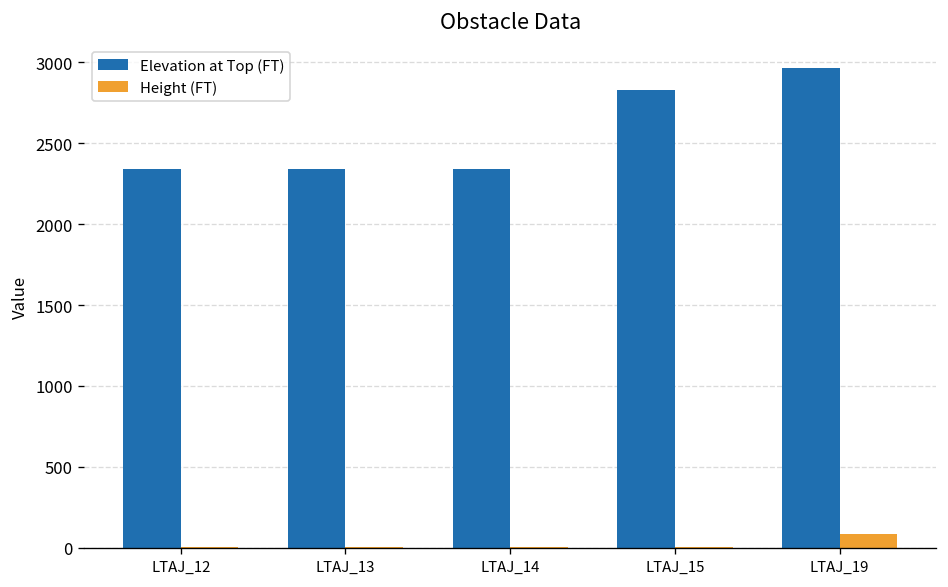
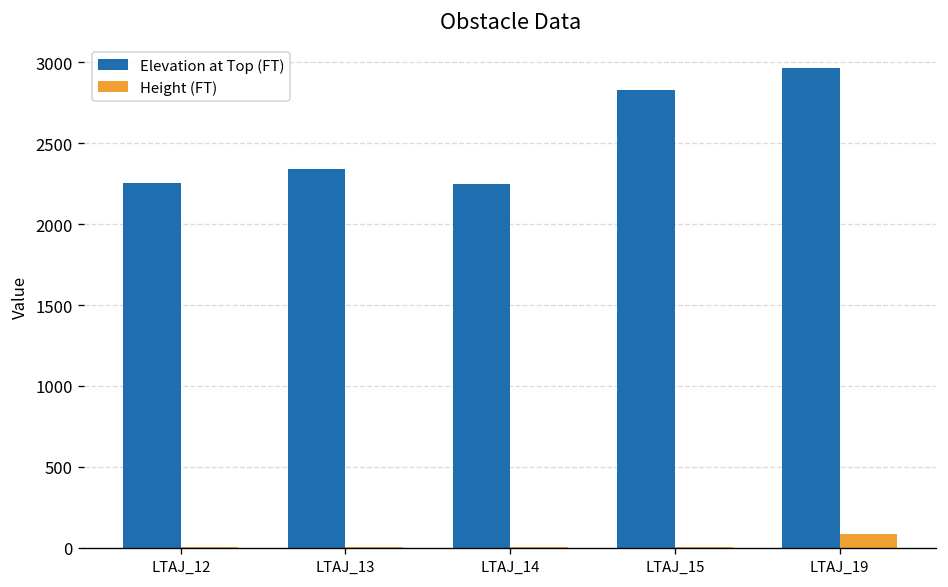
  {
    "Elevation at Top (FT)": {
-     "LTAJ_12": 2340,
+     "LTAJ_12": 2250,
      "LTAJ_13": 2340,
-     "LTAJ_14": 2340,
+     "LTAJ_14": 2250,
      "LTAJ_15": 2830,
      "LTAJ_19": 2960
    },
    "Height (FT)": {
      "LTAJ_19": 80
    }
  }
